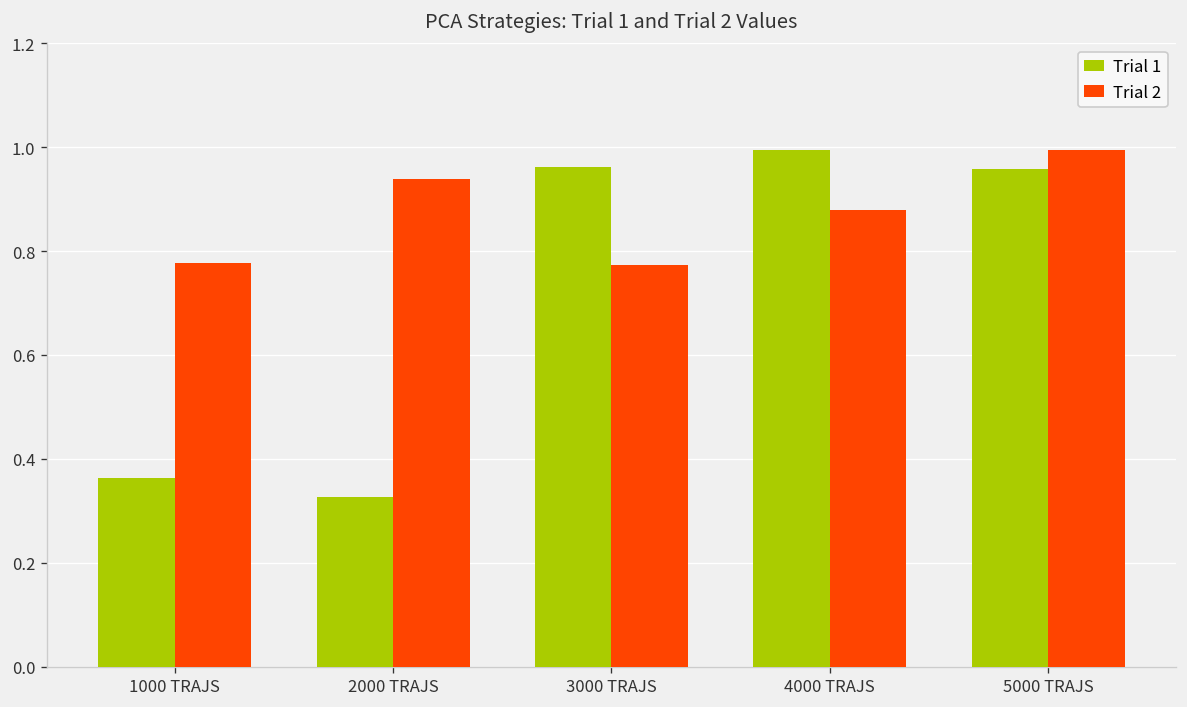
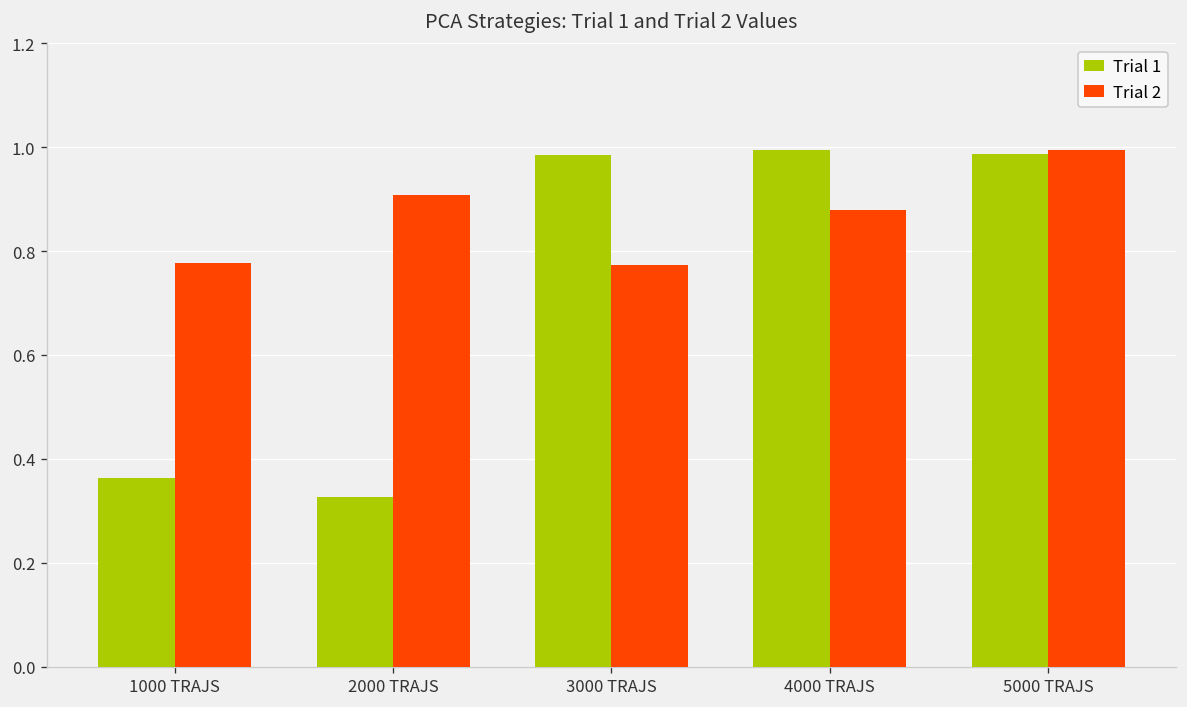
  {
    "Trial 1": {
      "1000 TRAJS": 0.36,
      "2000 TRAJS": 0.33,
-     "3000 TRAJS": 0.96,
+     "3000 TRAJS": 0.99,
      "4000 TRAJS": 0.99,
-     "5000 TRAJS": 0.96
+     "5000 TRAJS": 0.99
    },
    "Trial 2": {
      "1000 TRAJS": 0.78,
-     "2000 TRAJS": 0.94,
+     "2000 TRAJS": 0.91,
      "3000 TRAJS": 0.77,
      "4000 TRAJS": 0.88,
      "5000 TRAJS": 1.00
    }
  }
